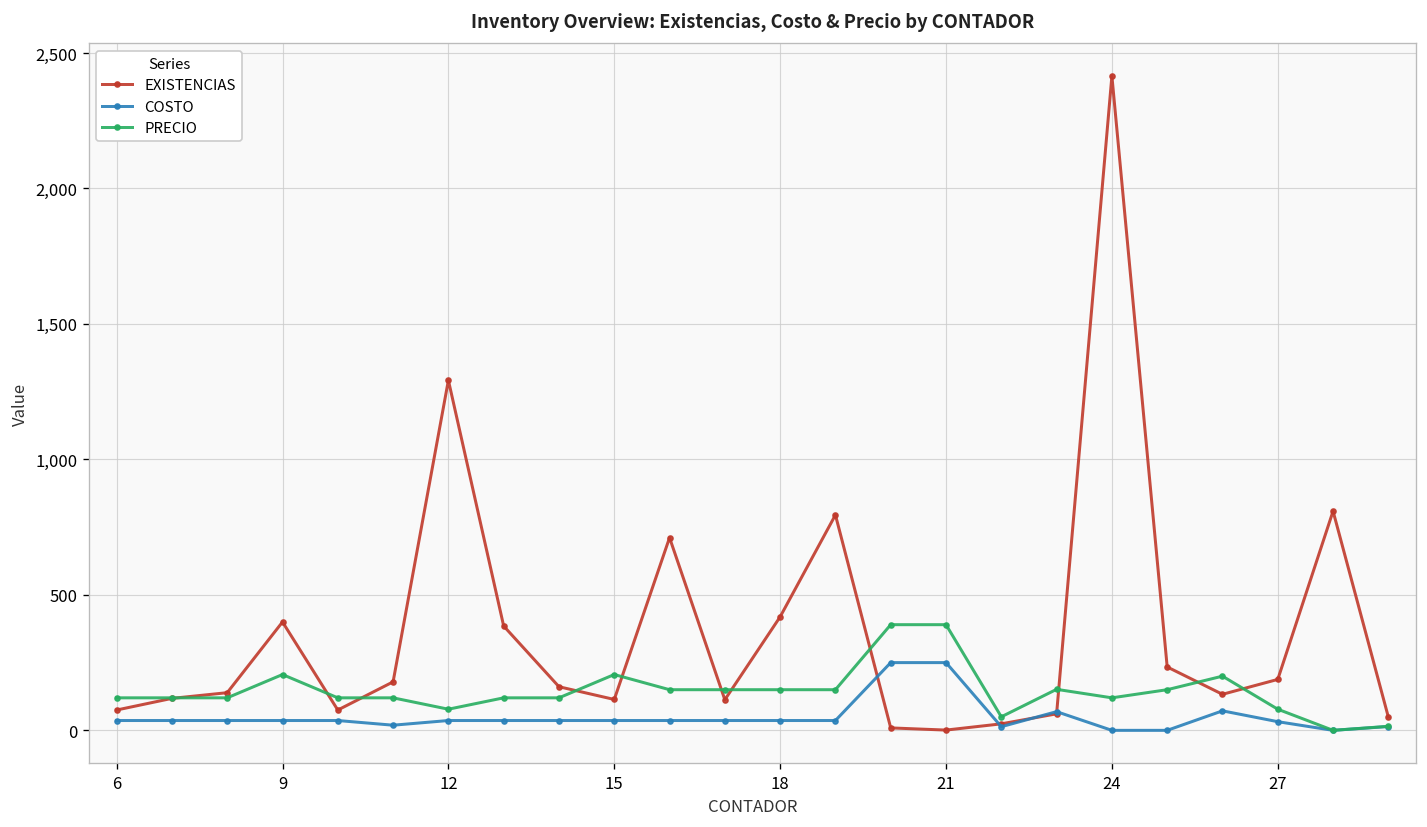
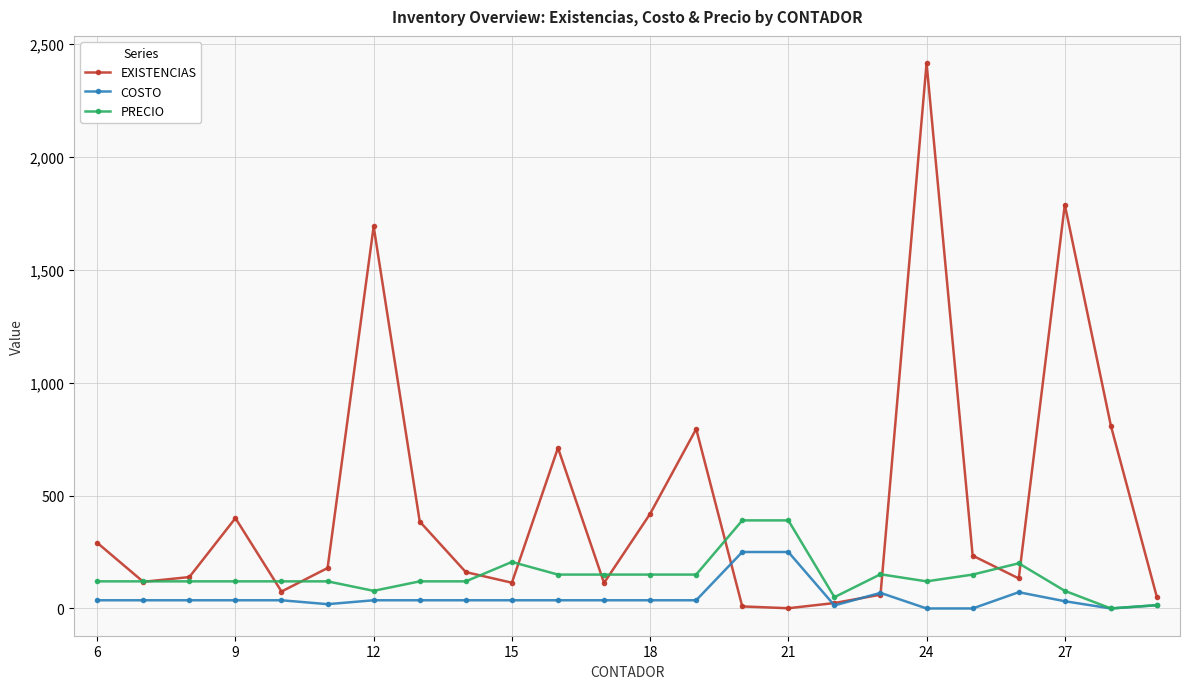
  {
    "EXISTENCIAS": {
-     "6": "80",
+     "6": "290",
      "9": "400",
-     "12": "1,290",
+     "12": "1,690",
      "15": "110",
      "18": "420",
      "21": "0",
      "24": "2,420",
-     "27": "190"
+     "27": "1,790"
    },
    "COSTO": {
      "6": "40",
      "9": "40",
      "12": "40",
      "15": "40",
      "18": "40",
      "21": "250",
      "24": "0",
      "27": "30"
    },
    "PRECIO": {
      "6": "120",
-     "9": "210",
+     "9": "120",
      "12": "80",
      "15": "210",
      "18": "150",
      "21": "390",
      "24": "120",
      "27": "80"
    }
  }
